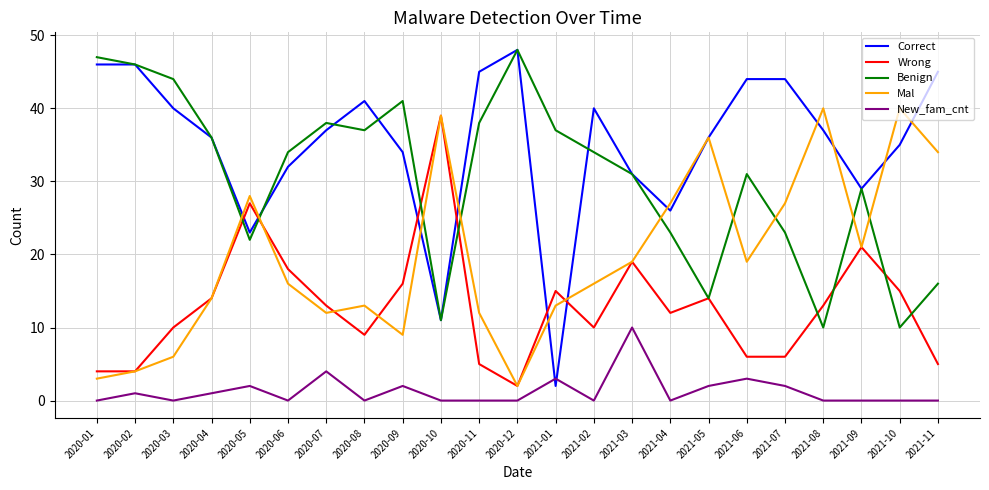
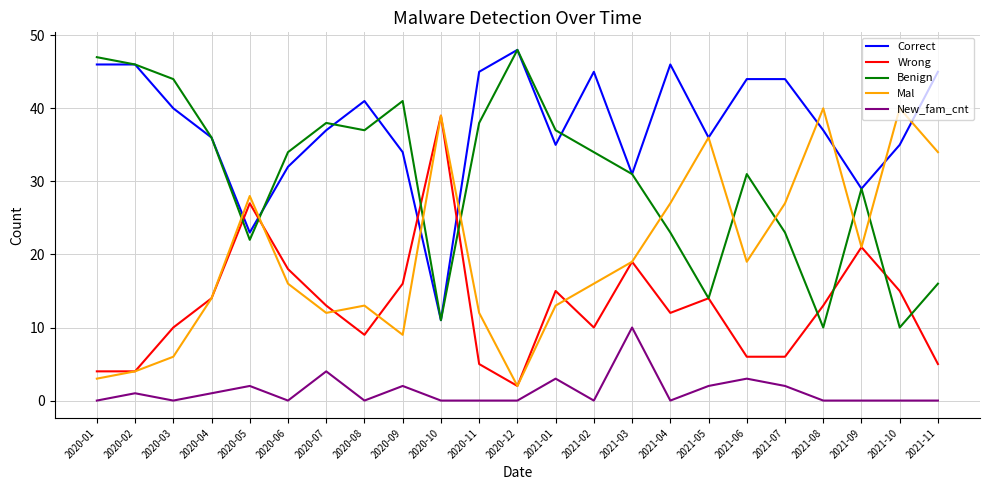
  {
    "Correct": {
      "2020-01": 46,
      "2020-03": 40,
      "2020-05": 23,
      "2020-06": 32,
      "2020-07": 37,
      "2020-08": 41,
      "2020-09": 34,
      "2020-11": 45,
-     "2021-01": 2,
-     "2021-02": 40,
-     "2021-04": 26,
+     "2021-01": 35,
+     "2021-02": 45,
+     "2021-04": 46,
      "2021-06": 44,
      "2021-07": 44,
      "2021-08": 37,
      "2021-10": 35
    },
    "Wrong": {
      "2020-01": 4,
      "2020-03": 10,
      "2020-05": 27,
      "2020-06": 18,
      "2020-07": 13,
      "2020-08": 9,
      "2020-09": 16,
      "2020-11": 5,
      "2021-01": 15,
      "2021-02": 10,
      "2021-04": 12,
      "2021-06": 6,
      "2021-07": 6,
      "2021-08": 13,
      "2021-10": 15,
      "2021-11": 5
    },
    "Benign": {
      "2020-01": 47,
      "2020-03": 44,
      "2020-05": 22,
      "2020-06": 34,
      "2020-07": 38,
      "2020-08": 37,
      "2020-09": 41,
      "2020-11": 38,
      "2021-01": 37,
      "2021-02": 34,
      "2021-04": 23,
      "2021-06": 31,
      "2021-07": 23,
      "2021-08": 10,
      "2021-10": 10,
      "2021-11": 16
    },
    "Mal": {
      "2020-01": 3,
      "2020-03": 6,
      "2020-05": 28,
      "2020-06": 16,
      "2020-07": 12,
      "2020-08": 13,
      "2020-09": 9,
      "2020-11": 12,
      "2021-01": 13,
      "2021-02": 16,
      "2021-04": 27,
      "2021-06": 19,
      "2021-07": 27,
      "2021-08": 40,
      "2021-11": 34
    },
    "New_fam_cnt": {
      "2020-01": 0,
      "2020-02": 1,
      "2020-03": 0,
      "2020-04": 1,
      "2020-05": 2,
      "2020-06": 0,
      "2020-07": 4,
      "2020-08": 0,
      "2020-09": 2,
      "2020-10": 0,
      "2020-11": 0,
      "2020-12": 0,
      "2021-01": 3,
      "2021-02": 0,
      "2021-03": 10,
      "2021-04": 0,
      "2021-05": 2,
      "2021-06": 3,
      "2021-07": 2,
      "2021-08": 0,
      "2021-09": 0,
      "2021-10": 0,
      "2021-11": 0
    }
  }
